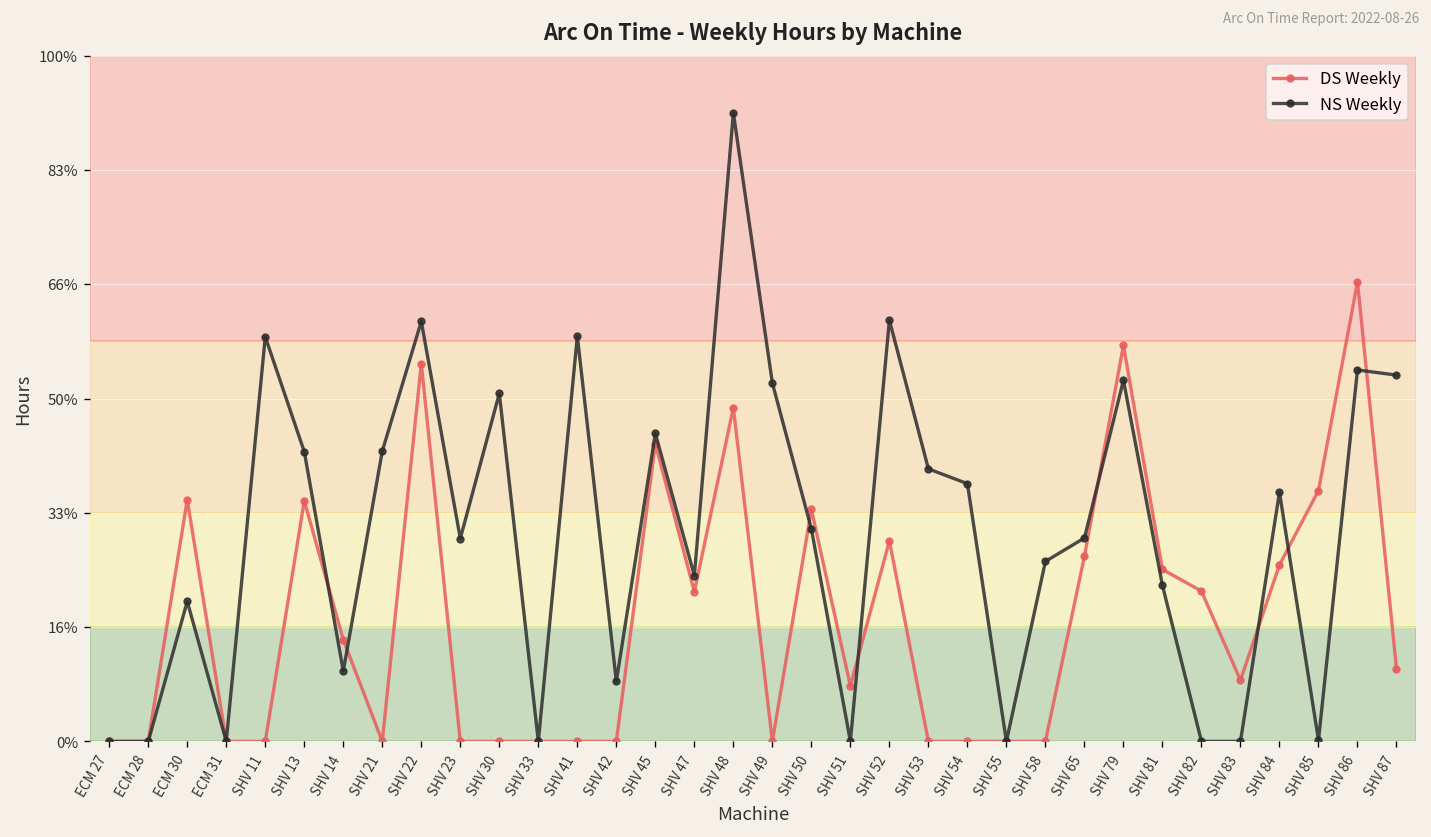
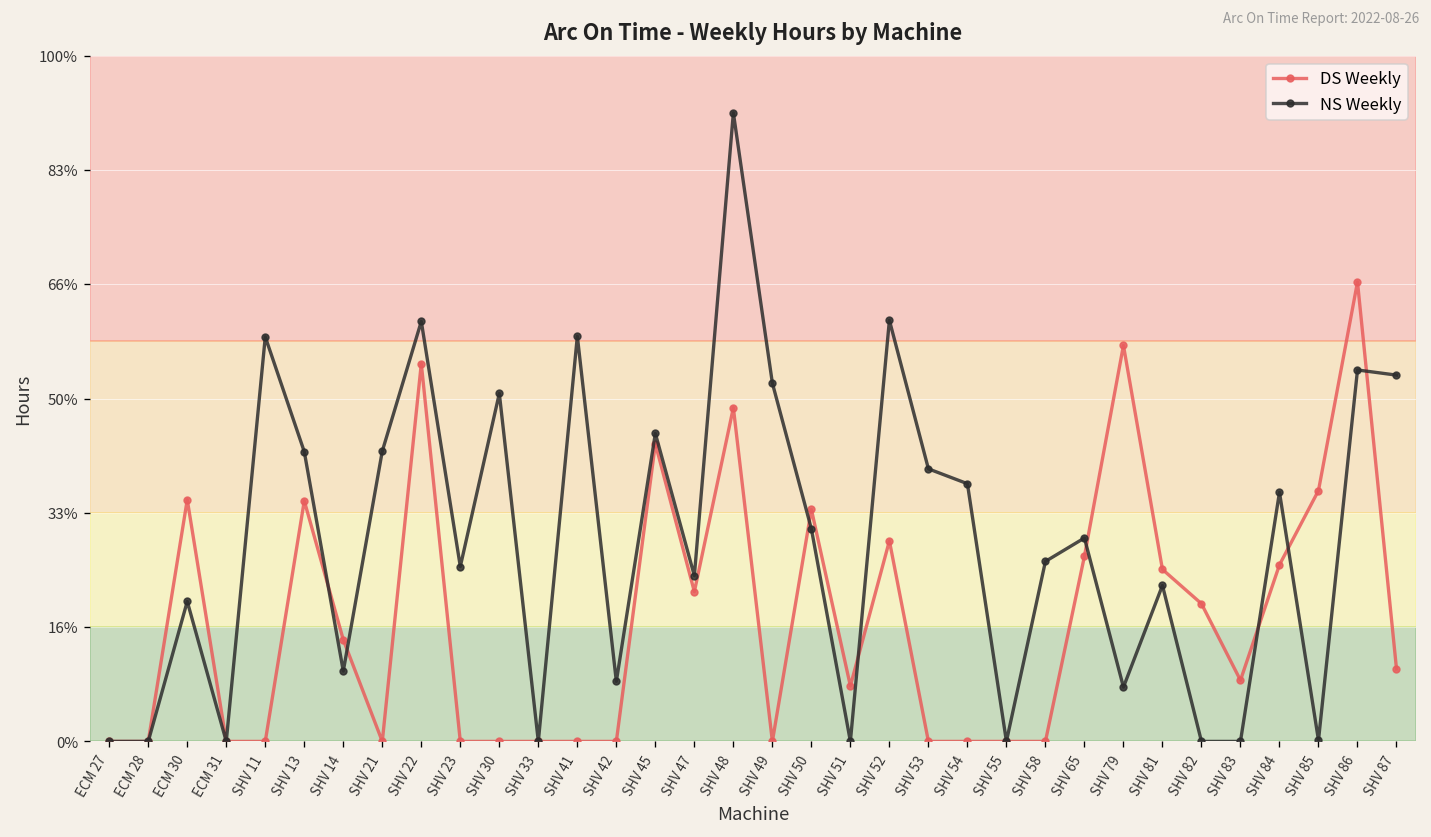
  {
    "DS Weekly": {
      "ECM 30": "35%",
      "SHV 11": "0%",
      "SHV 13": "35%",
      "SHV 14": "15%",
      "SHV 21": "0%",
      "SHV 22": "55%",
      "SHV 23": "0%",
      "SHV 30": "0%",
      "SHV 41": "0%",
      "SHV 42": "0%",
      "SHV 45": "43%",
      "SHV 47": "22%",
      "SHV 48": "49%",
      "SHV 49": "0%",
      "SHV 50": "34%",
      "SHV 51": "8%",
      "SHV 52": "29%",
      "SHV 53": "0%",
      "SHV 54": "0%",
      "SHV 58": "0%",
      "SHV 65": "27%",
      "SHV 79": "58%",
      "SHV 81": "25%",
-     "SHV 82": "22%",
+     "SHV 82": "20%",
      "SHV 83": "9%",
      "SHV 84": "26%",
      "SHV 85": "37%",
      "SHV 86": "67%",
      "SHV 87": "11%"
    },
    "NS Weekly": {
      "ECM 30": "20%",
      "SHV 11": "59%",
      "SHV 13": "42%",
      "SHV 14": "10%",
      "SHV 21": "42%",
      "SHV 22": "61%",
-     "SHV 23": "30%",
+     "SHV 23": "26%",
      "SHV 30": "51%",
      "SHV 41": "59%",
      "SHV 42": "9%",
      "SHV 45": "45%",
      "SHV 47": "24%",
      "SHV 48": "92%",
      "SHV 49": "52%",
      "SHV 50": "31%",
      "SHV 51": "0%",
      "SHV 52": "61%",
      "SHV 53": "40%",
      "SHV 54": "38%",
      "SHV 58": "26%",
      "SHV 65": "30%",
-     "SHV 79": "53%",
+     "SHV 79": "8%",
      "SHV 81": "23%",
      "SHV 82": "0%",
      "SHV 83": "0%",
      "SHV 84": "36%",
      "SHV 85": "0%",
      "SHV 86": "54%",
      "SHV 87": "53%"
    }
  }
